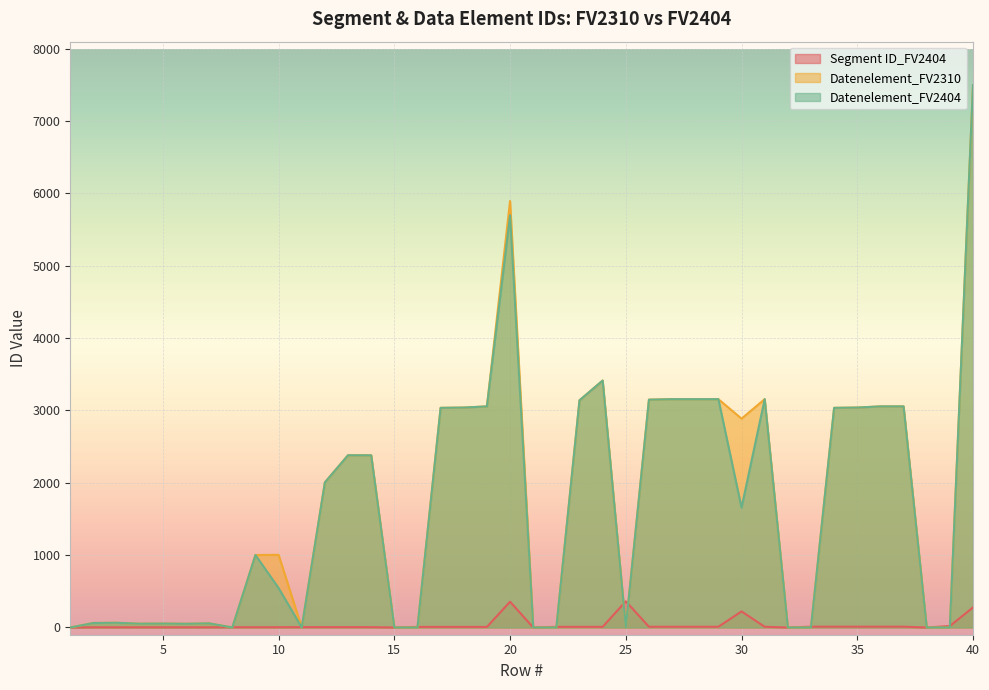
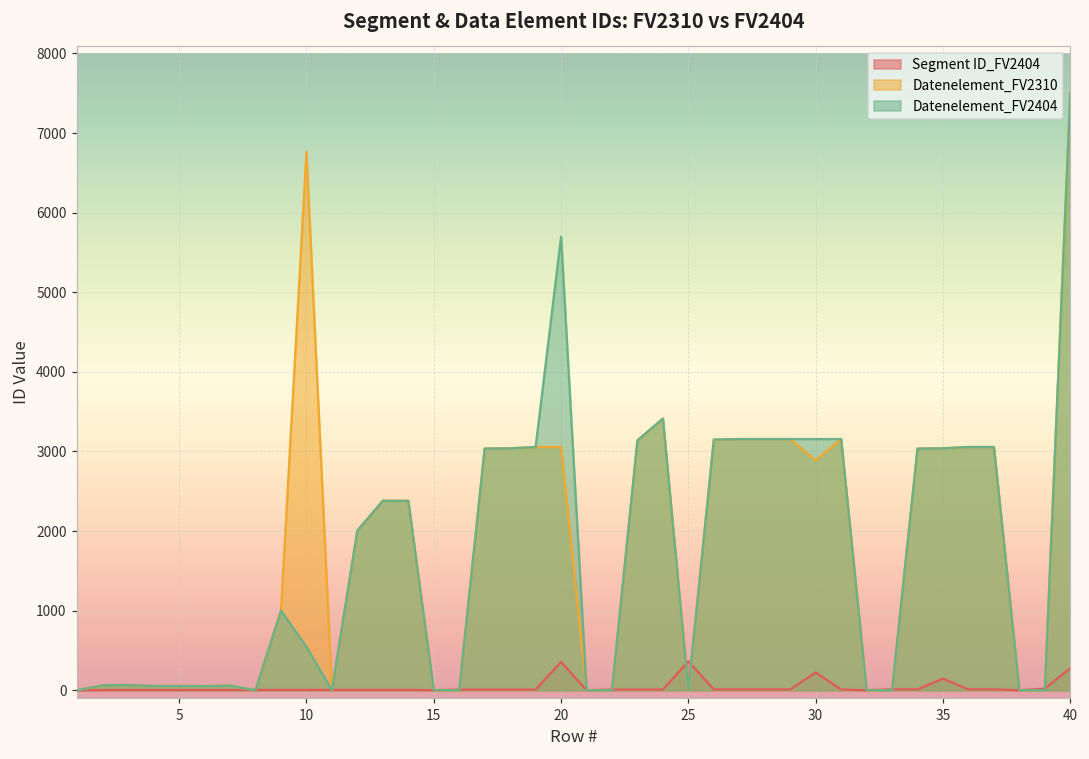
  {
    "Segment ID_FV2404": {
      "5": 0,
      "10": 0,
      "20": 400,
      "25": 400,
      "30": 200,
-     "35": 0,
+     "35": 100,
      "40": 300
    },
    "Datenelement_FV2310": {
-     "10": 1000,
-     "20": 5900,
+     "10": 6800,
+     "20": 3100,
      "30": 2900
    },
    "Datenelement_FV2404": {
      "10": 500,
      "20": 5700,
-     "30": 1700
+     "30": 3200
    }
  }
